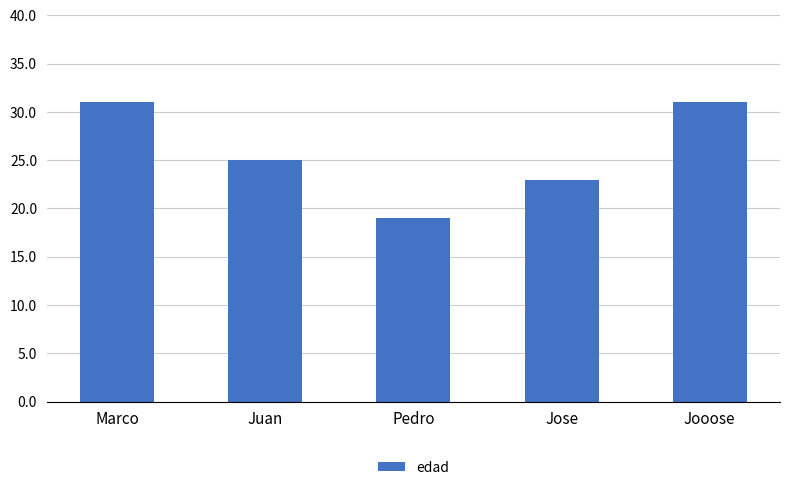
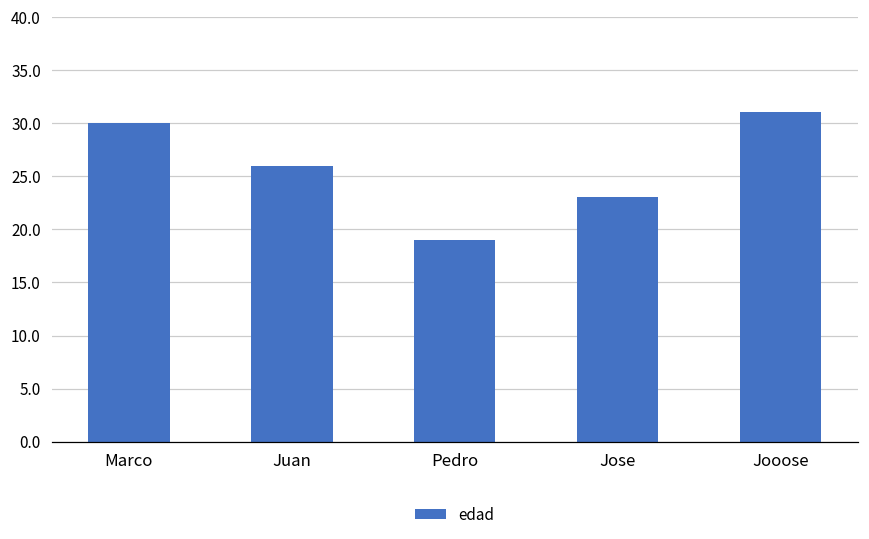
  {
-   "Marco": 31,
-   "Juan": 25,
+   "Marco": 30,
+   "Juan": 26,
    "Pedro": 19,
    "Jose": 23,
    "Jooose": 31
  }
